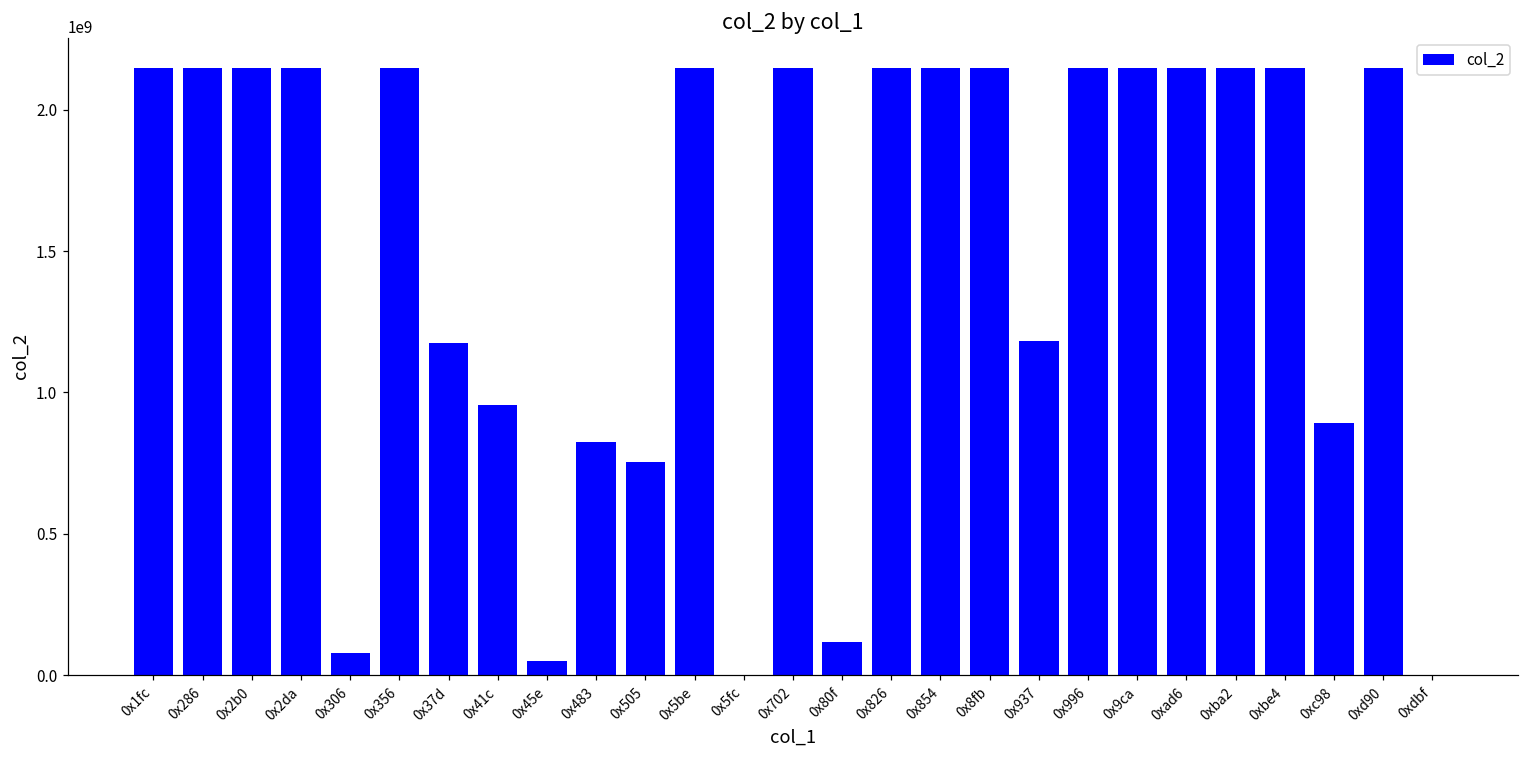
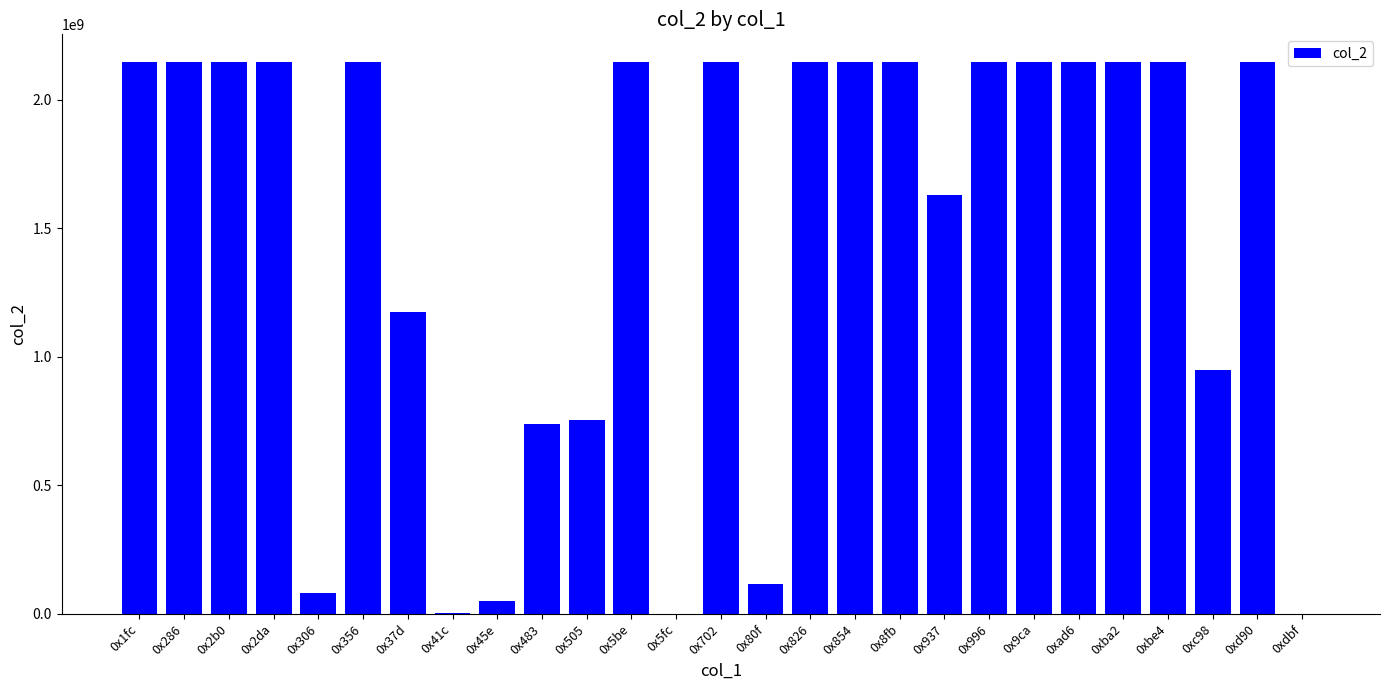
  {
    "0x1fc": 2150000000,
    "0x286": 2150000000,
    "0x2b0": 2150000000,
    "0x2da": 2150000000,
    "0x306": 80000000,
    "0x356": 2150000000,
    "0x37d": 1170000000,
-   "0x41c": 960000000,
+   "0x41c": 0,
    "0x45e": 50000000,
-   "0x483": 830000000,
+   "0x483": 740000000,
    "0x505": 750000000,
    "0x5be": 2150000000,
    "0x702": 2150000000,
    "0x80f": 120000000,
    "0x826": 2150000000,
    "0x854": 2150000000,
    "0x8fb": 2150000000,
-   "0x937": 1180000000,
+   "0x937": 1630000000,
    "0x996": 2150000000,
    "0x9ca": 2150000000,
    "0xad6": 2150000000,
    "0xba2": 2150000000,
    "0xbe4": 2150000000,
-   "0xc98": 890000000,
+   "0xc98": 950000000,
    "0xd90": 2150000000
  }
